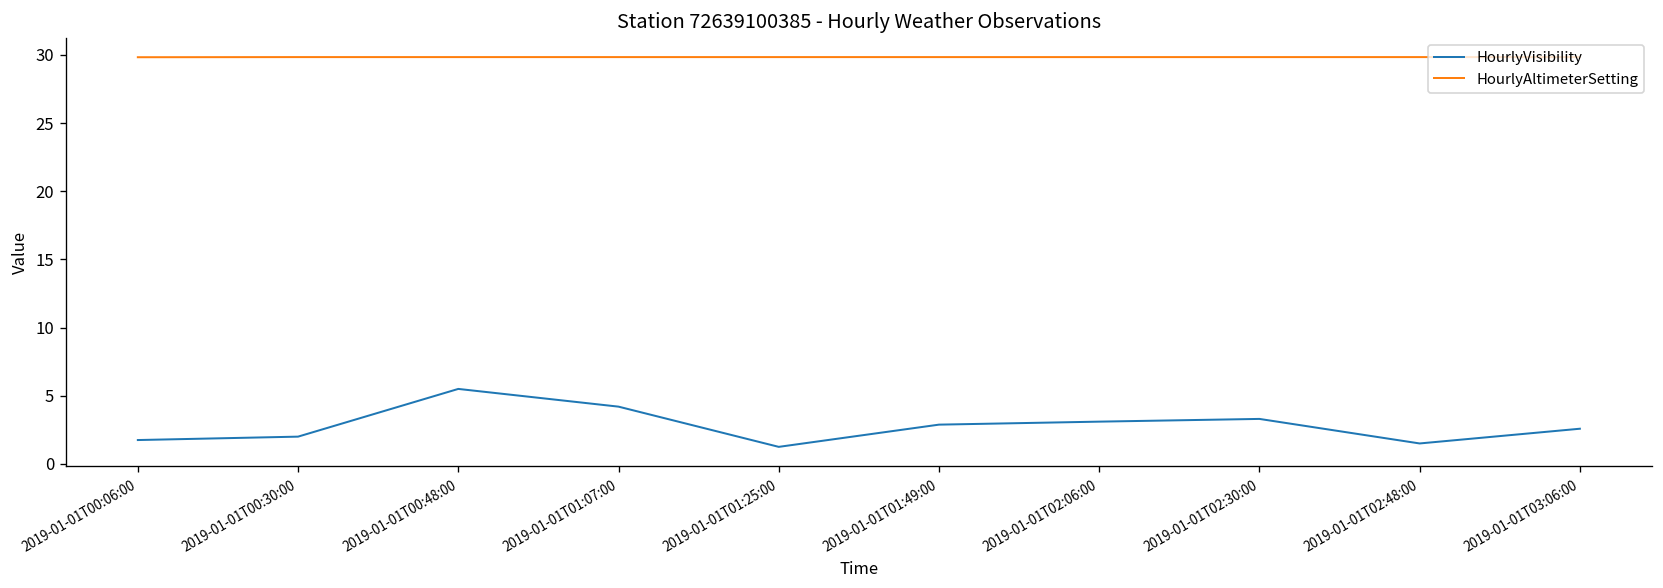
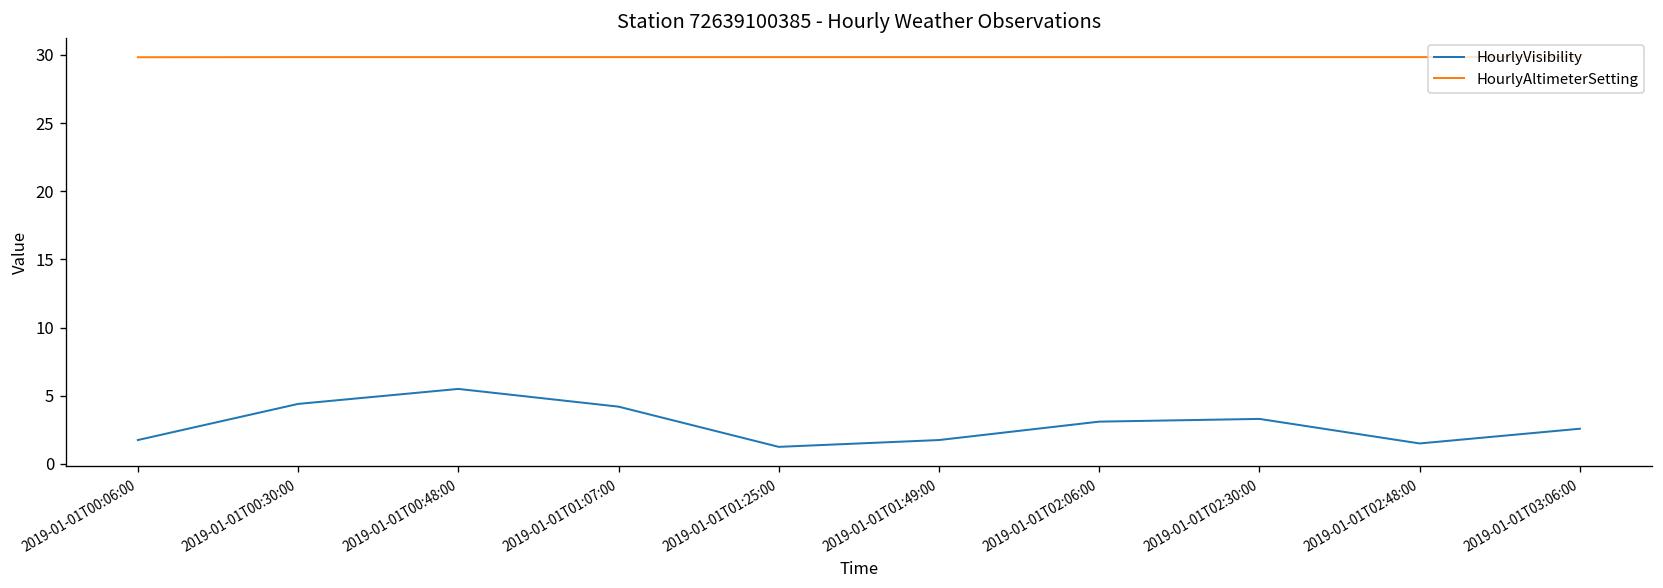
  {
    "HourlyVisibility": {
      "2019-01-01T00:06:00": 1.8,
-     "2019-01-01T00:30:00": 2.0,
+     "2019-01-01T00:30:00": 4.4,
      "2019-01-01T00:48:00": 5.5,
      "2019-01-01T01:07:00": 4.2,
      "2019-01-01T01:25:00": 1.3,
-     "2019-01-01T01:49:00": 2.9,
+     "2019-01-01T01:49:00": 1.8,
      "2019-01-01T02:06:00": 3.1,
      "2019-01-01T02:30:00": 3.3,
      "2019-01-01T02:48:00": 1.5,
      "2019-01-01T03:06:00": 2.6
    },
    "HourlyAltimeterSetting": {
      "2019-01-01T00:06:00": 29.8,
      "2019-01-01T00:30:00": 29.8,
      "2019-01-01T00:48:00": 29.8,
      "2019-01-01T01:07:00": 29.8,
      "2019-01-01T01:25:00": 29.8,
      "2019-01-01T01:49:00": 29.8,
      "2019-01-01T02:06:00": 29.8,
      "2019-01-01T02:30:00": 29.8,
      "2019-01-01T02:48:00": 29.8
    }
  }
